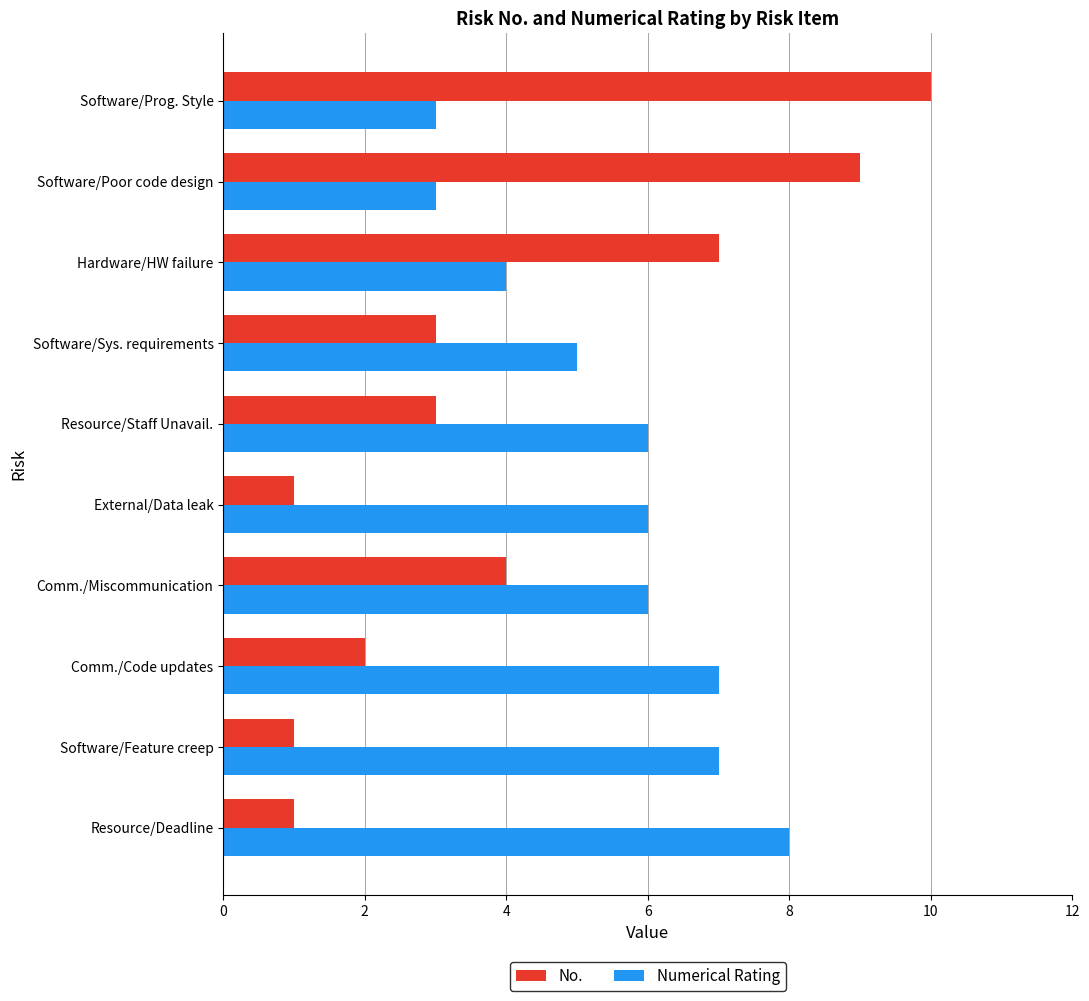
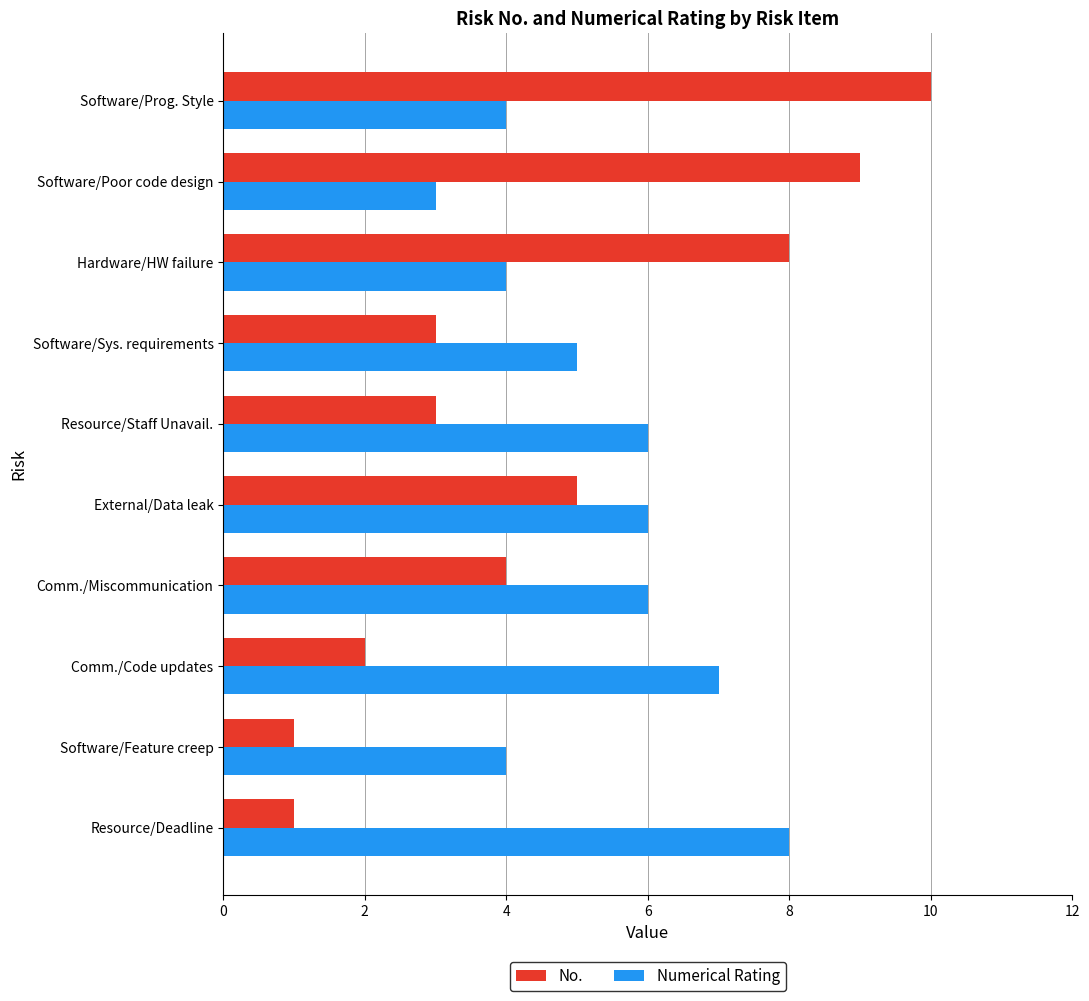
  {
    "No.": {
      "Software/Prog. Style": 10,
      "Software/Poor code design": 9,
-     "Hardware/HW failure": 7,
+     "Hardware/HW failure": 8,
      "Software/Sys. requirements": 3,
      "Resource/Staff Unavail.": 3,
-     "External/Data leak": 1,
+     "External/Data leak": 5,
      "Comm./Miscommunication": 4,
      "Comm./Code updates": 2,
      "Software/Feature creep": 1,
      "Resource/Deadline": 1
    },
    "Numerical Rating": {
-     "Software/Prog. Style": 3,
+     "Software/Prog. Style": 4,
      "Software/Poor code design": 3,
      "Hardware/HW failure": 4,
      "Software/Sys. requirements": 5,
      "Resource/Staff Unavail.": 6,
      "External/Data leak": 6,
      "Comm./Miscommunication": 6,
      "Comm./Code updates": 7,
-     "Software/Feature creep": 7,
+     "Software/Feature creep": 4,
      "Resource/Deadline": 8
    }
  }
